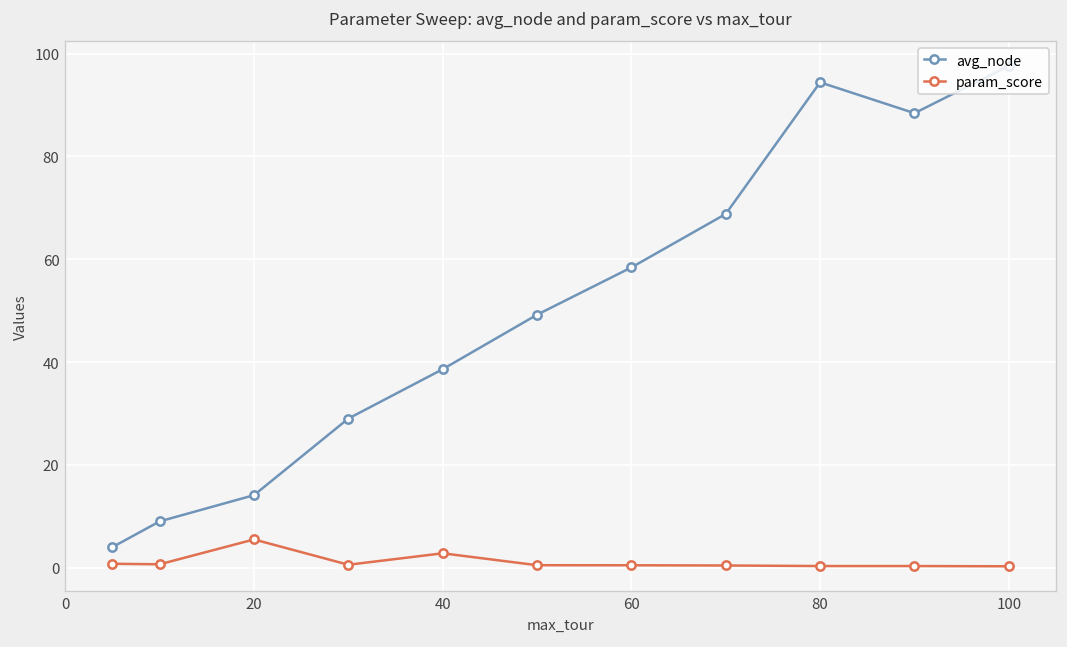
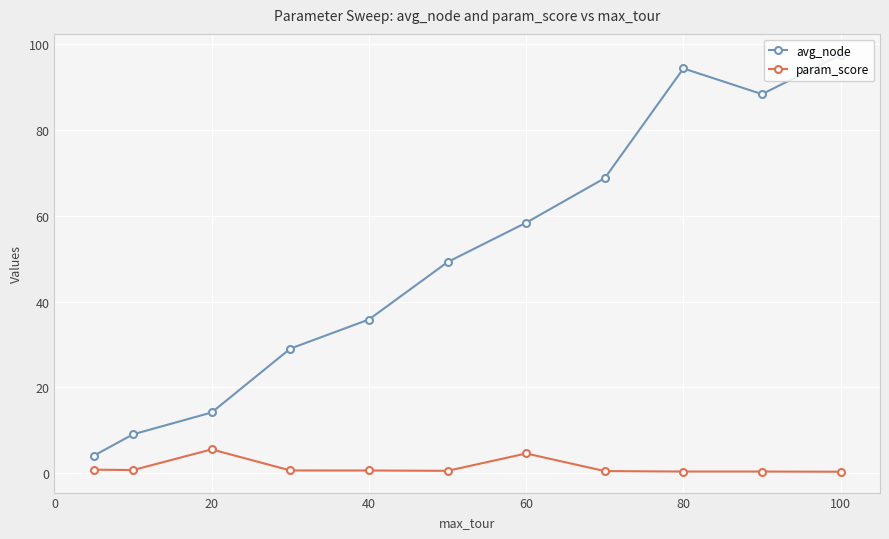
  {
    "avg_node": {
      "20": 14,
-     "40": 39,
+     "40": 36,
      "60": 58,
      "80": 94
    },
    "param_score": {
      "20": 5,
-     "40": 3,
-     "60": 0,
+     "40": 1,
+     "60": 5,
      "80": 0,
      "100": 0
    }
  }
